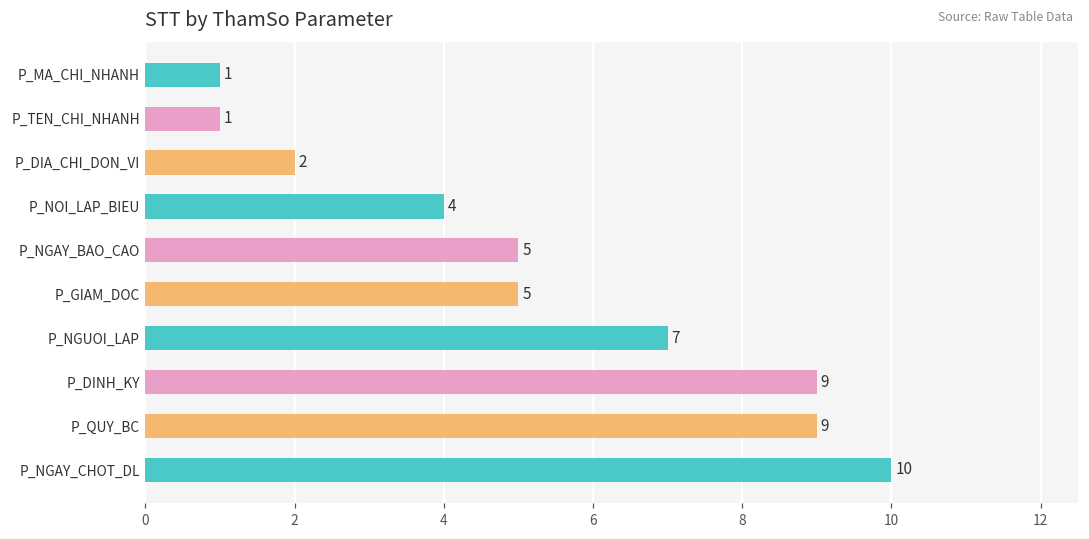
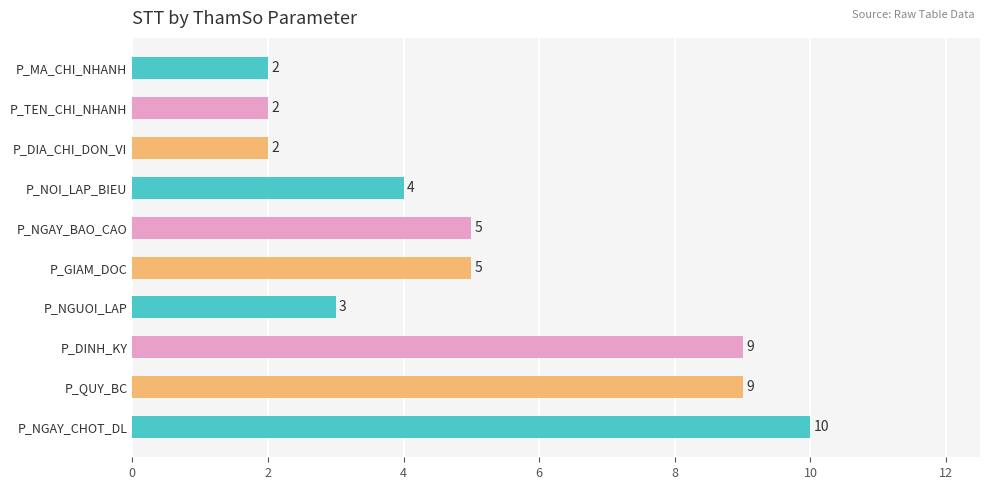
  {
-   "P_MA_CHI_NHANH": 1,
-   "P_TEN_CHI_NHANH": 1,
+   "P_MA_CHI_NHANH": 2,
+   "P_TEN_CHI_NHANH": 2,
    "P_DIA_CHI_DON_VI": 2,
    "P_NOI_LAP_BIEU": 4,
    "P_NGAY_BAO_CAO": 5,
    "P_GIAM_DOC": 5,
-   "P_NGUOI_LAP": 7,
+   "P_NGUOI_LAP": 3,
    "P_DINH_KY": 9,
    "P_QUY_BC": 9,
    "P_NGAY_CHOT_DL": 10
  }
